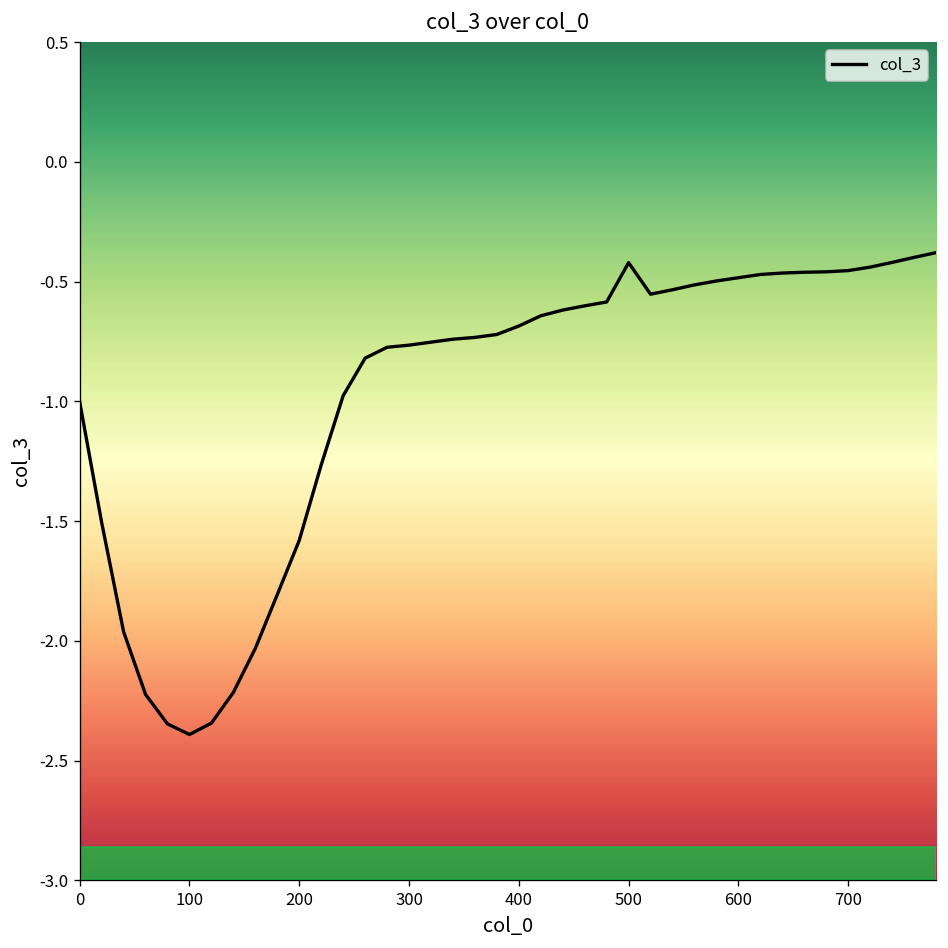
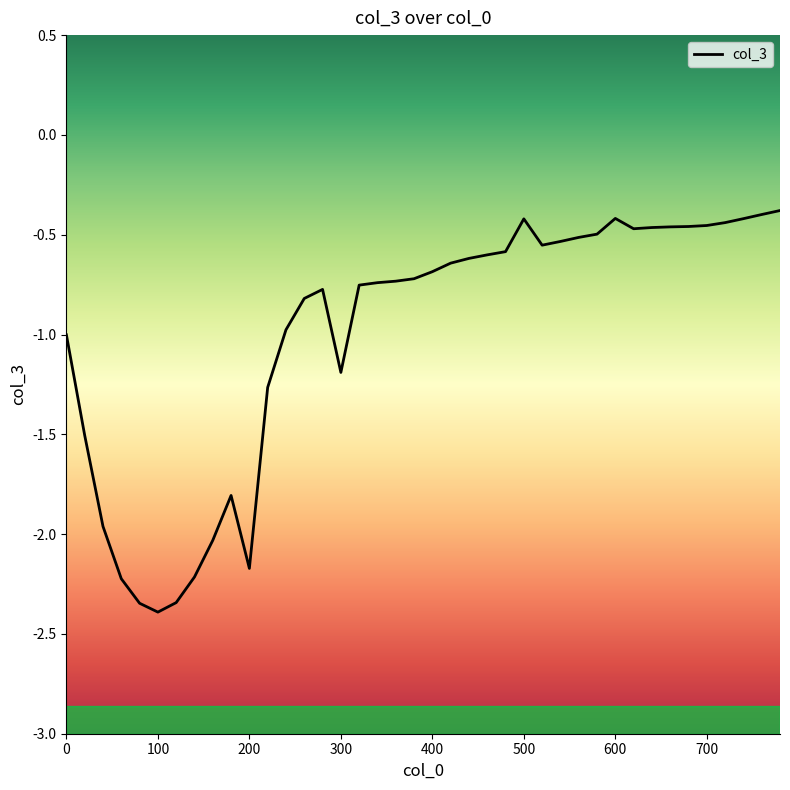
  {
    "0": -1.00,
    "100": -2.39,
-   "200": -1.58,
-   "300": -0.77,
+   "200": -2.17,
+   "300": -1.19,
    "400": -0.69,
    "500": -0.42,
-   "600": -0.48,
+   "600": -0.42,
    "700": -0.45
  }
